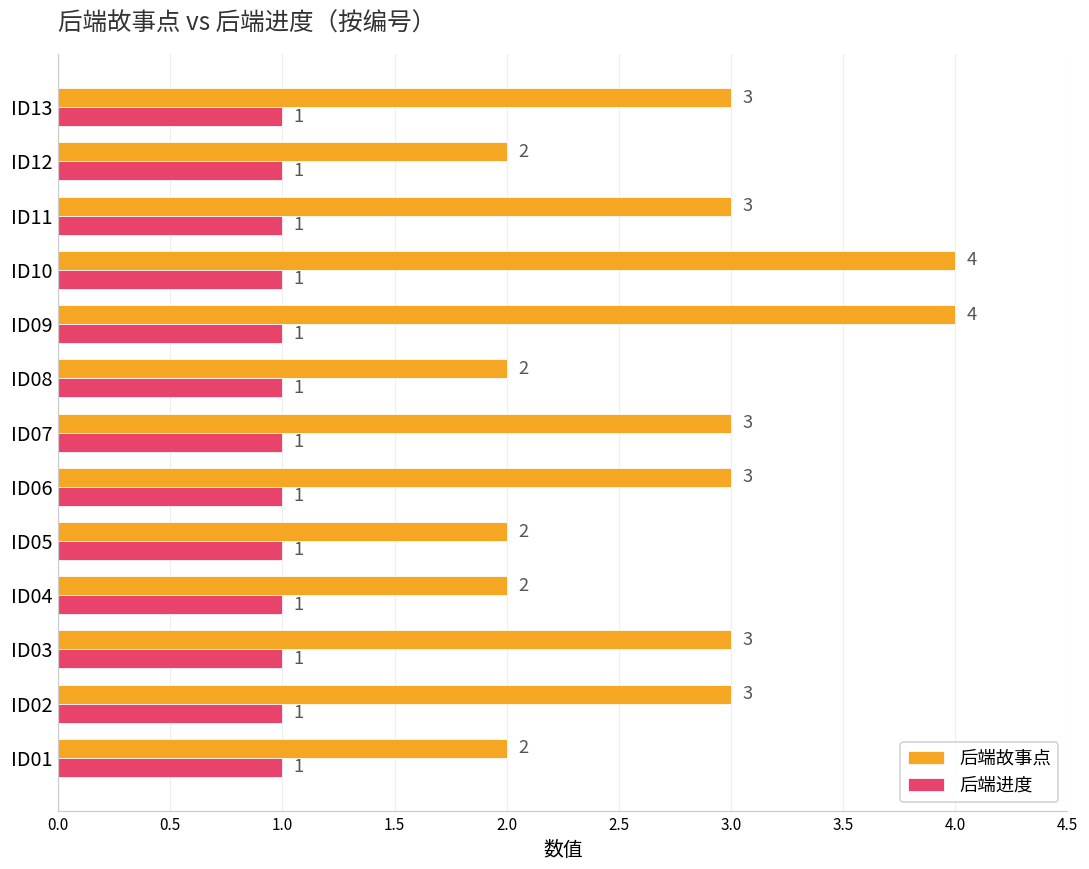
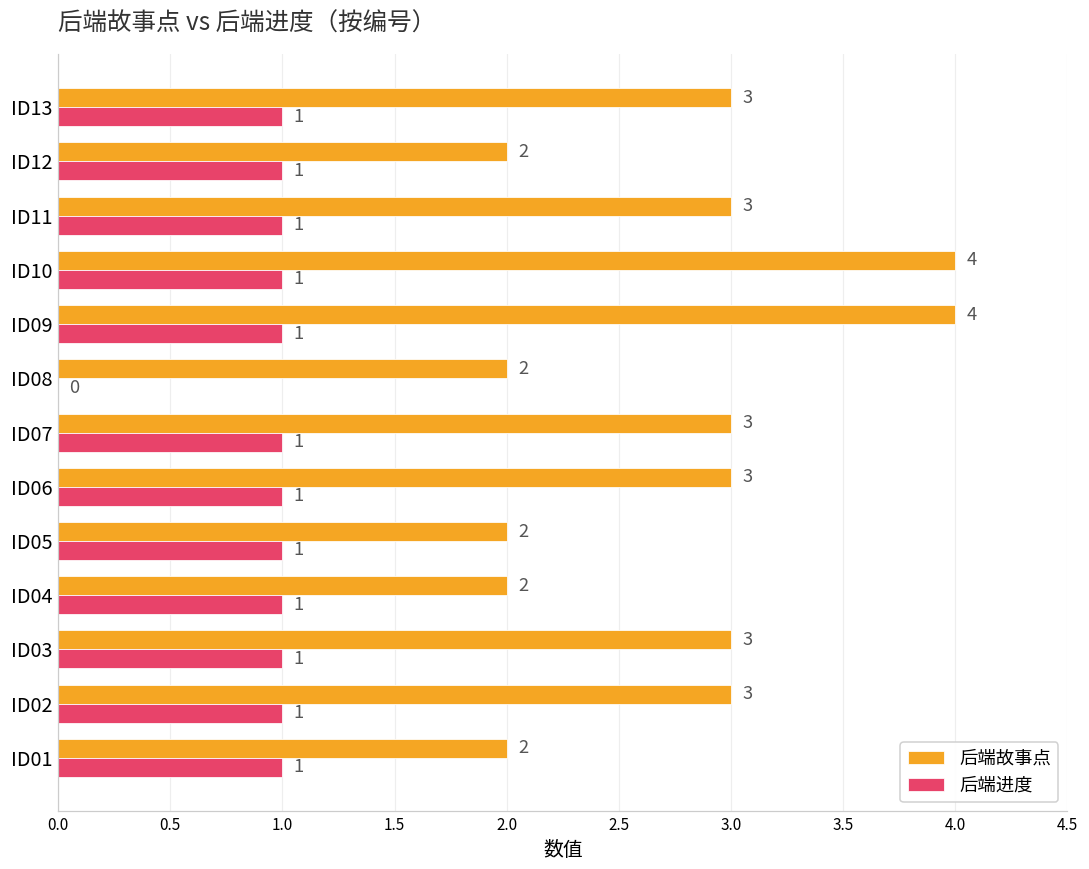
  {
    "后端故事点": {
      "ID13": 3,
      "ID12": 2,
      "ID11": 3,
      "ID10": 4,
      "ID09": 4,
      "ID08": 2,
      "ID07": 3,
      "ID06": 3,
      "ID05": 2,
      "ID04": 2,
      "ID03": 3,
      "ID02": 3,
      "ID01": 2
    },
    "后端进度": {
      "ID13": 1,
      "ID12": 1,
      "ID11": 1,
      "ID10": 1,
      "ID09": 1,
-     "ID08": 1,
+     "ID08": 0,
      "ID07": 1,
      "ID06": 1,
      "ID05": 1,
      "ID04": 1,
      "ID03": 1,
      "ID02": 1,
      "ID01": 1
    }
  }
